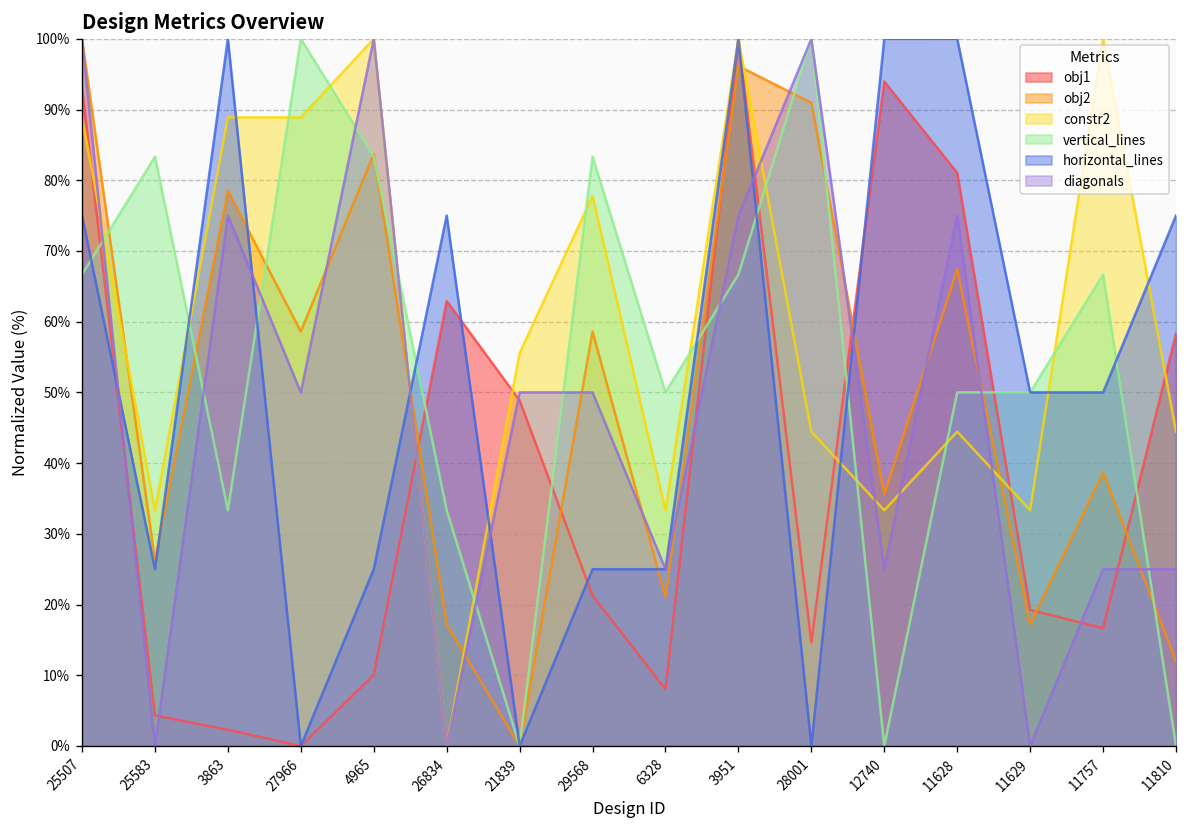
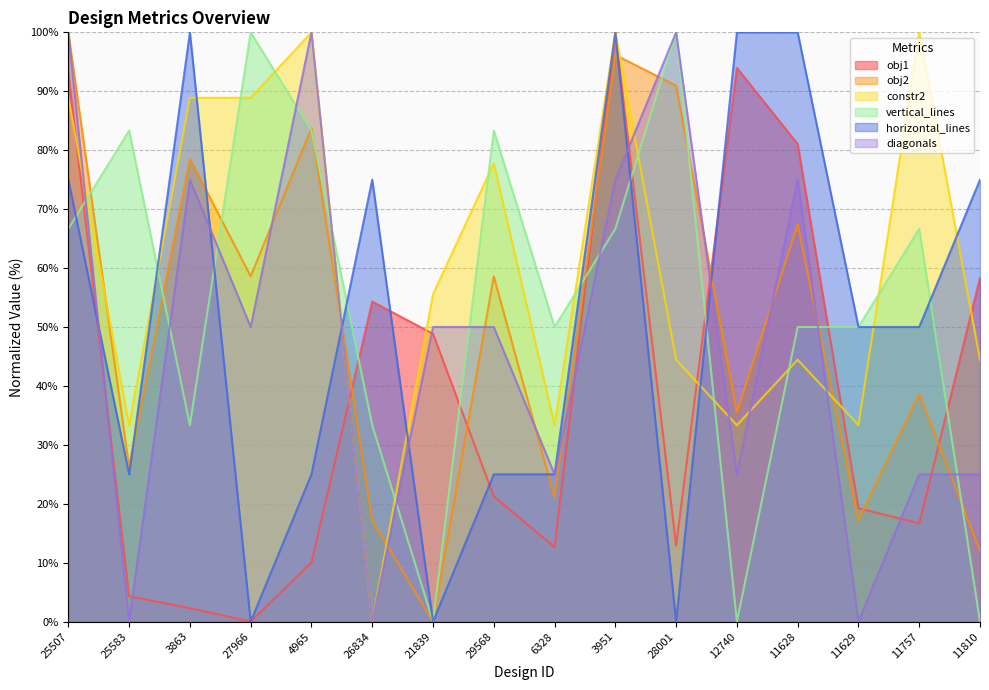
  {
    "obj1": {
      "25507": "93%",
      "25583": "4%",
      "3863": "2%",
      "4965": "10%",
-     "26834": "63%",
+     "26834": "54%",
      "21839": "49%",
      "29568": "21%",
-     "6328": "8%",
-     "28001": "15%",
+     "6328": "13%",
+     "28001": "13%",
      "12740": "94%",
      "11628": "81%",
      "11629": "19%",
      "11757": "17%",
      "11810": "58%"
    },
    "vertical_lines": {
      "25507": "67%",
      "25583": "83%",
      "3863": "33%",
      "27966": "100%",
      "26834": "33%",
      "29568": "83%",
      "6328": "50%",
      "3951": "67%",
      "12740": "0%",
      "11628": "50%",
      "11757": "67%",
      "11810": "0%"
    },
    "horizontal_lines": {
      "25507": "75%",
      "25583": "25%",
      "3863": "100%",
      "4965": "25%",
      "26834": "75%",
      "29568": "25%",
      "28001": "0%",
      "12740": "100%",
      "11628": "100%",
      "11757": "50%",
      "11810": "75%"
    },
    "diagonals": {
      "25583": "0%",
      "3863": "75%",
      "27966": "50%",
      "21839": "50%",
      "29568": "50%",
      "3951": "75%",
      "12740": "25%",
      "11628": "75%",
      "11629": "0%",
      "11757": "25%",
      "11810": "25%"
    }
  }
